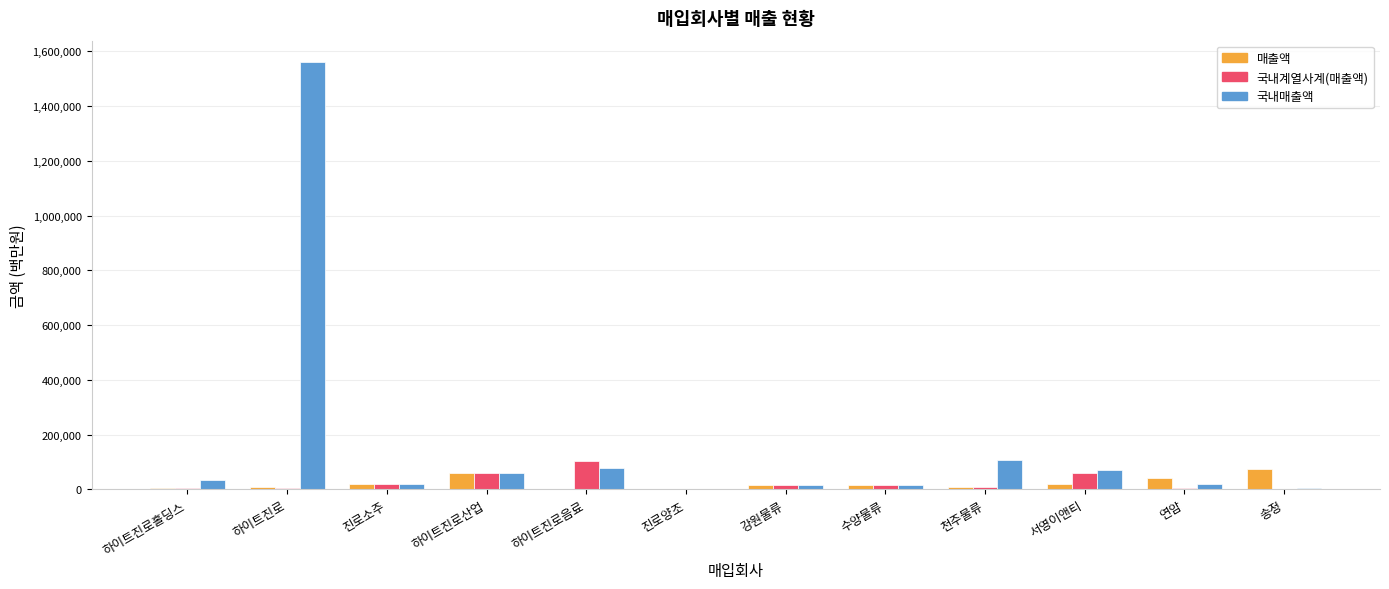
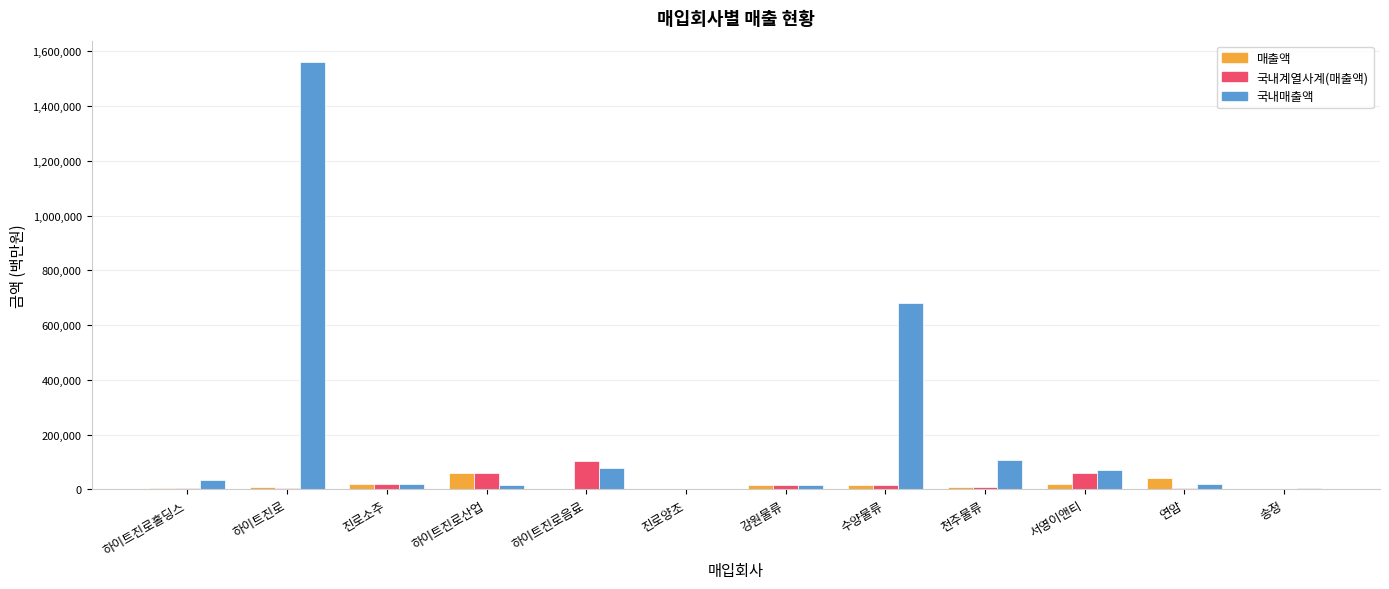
  {
    "매출액": {
      "진로소주": "20,000",
      "하이트진로산업": "60,000",
      "강원물류": "10,000",
      "수양물류": "20,000",
      "천주물류": "10,000",
      "서영이앤티": "20,000",
      "연암": "40,000",
-     "송정": "70,000"
+     "송정": "0"
    },
    "국내계열사계(매출액)": {
      "진로소주": "20,000",
      "하이트진로산업": "60,000",
      "하이트진로음료": "100,000",
      "강원물류": "10,000",
      "수양물류": "20,000",
      "천주물류": "10,000",
      "서영이앤티": "60,000"
    },
    "국내매출액": {
      "하이트진로홀딩스": "30,000",
      "하이트진로": "1,560,000",
      "진로소주": "20,000",
-     "하이트진로산업": "60,000",
+     "하이트진로산업": "20,000",
      "하이트진로음료": "80,000",
      "강원물류": "20,000",
-     "수양물류": "20,000",
+     "수양물류": "680,000",
      "천주물류": "110,000",
      "서영이앤티": "70,000",
      "연암": "20,000"
    }
  }
